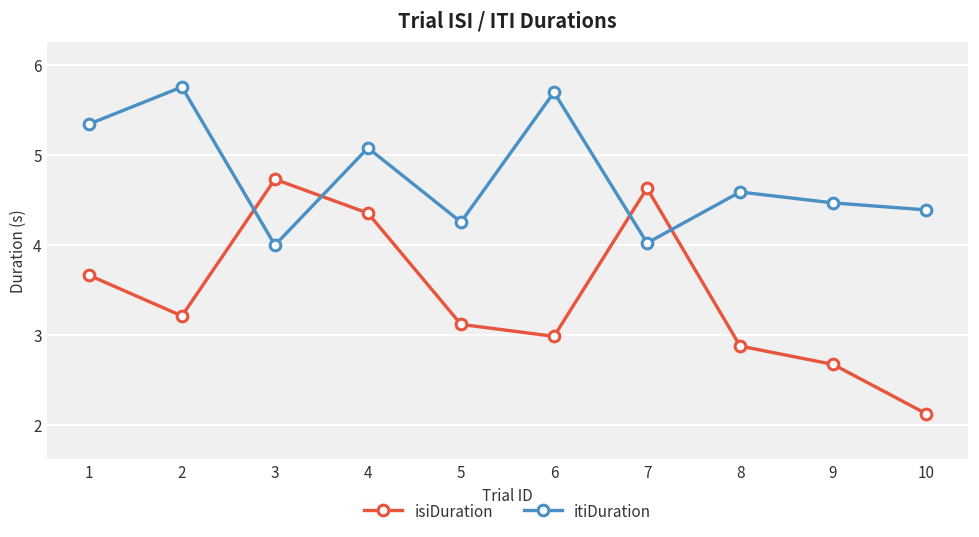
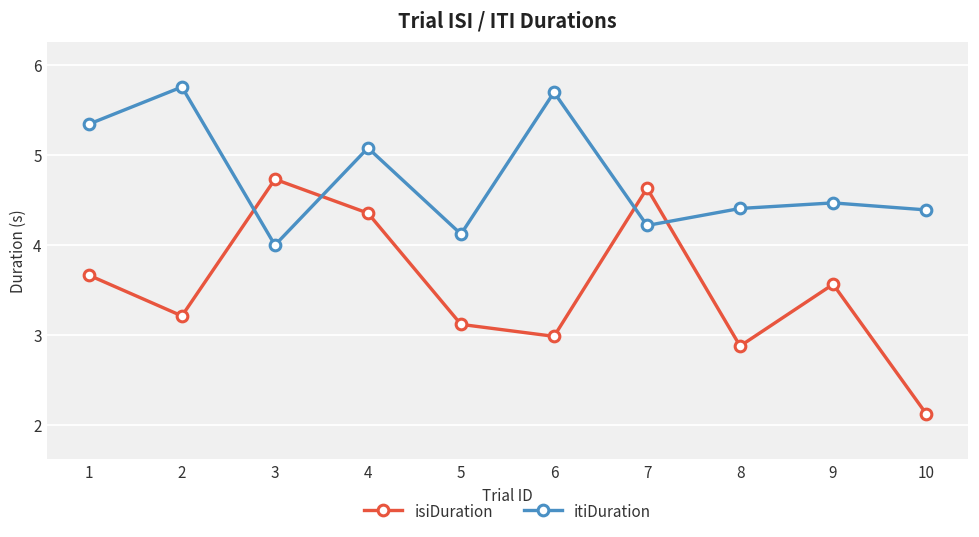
  {
    "isiDuration": {
      "1": 3.7,
      "2": 3.2,
      "3": 4.7,
      "4": 4.4,
      "5": 3.1,
      "6": 3.0,
      "7": 4.6,
      "8": 2.9,
-     "9": 2.7,
+     "9": 3.6,
      "10": 2.1
    },
    "itiDuration": {
      "1": 5.3,
      "2": 5.8,
      "3": 4.0,
      "4": 5.1,
-     "5": 4.3,
+     "5": 4.1,
      "6": 5.7,
-     "7": 4.0,
-     "8": 4.6,
+     "7": 4.2,
+     "8": 4.4,
      "9": 4.5,
      "10": 4.4
    }
  }
